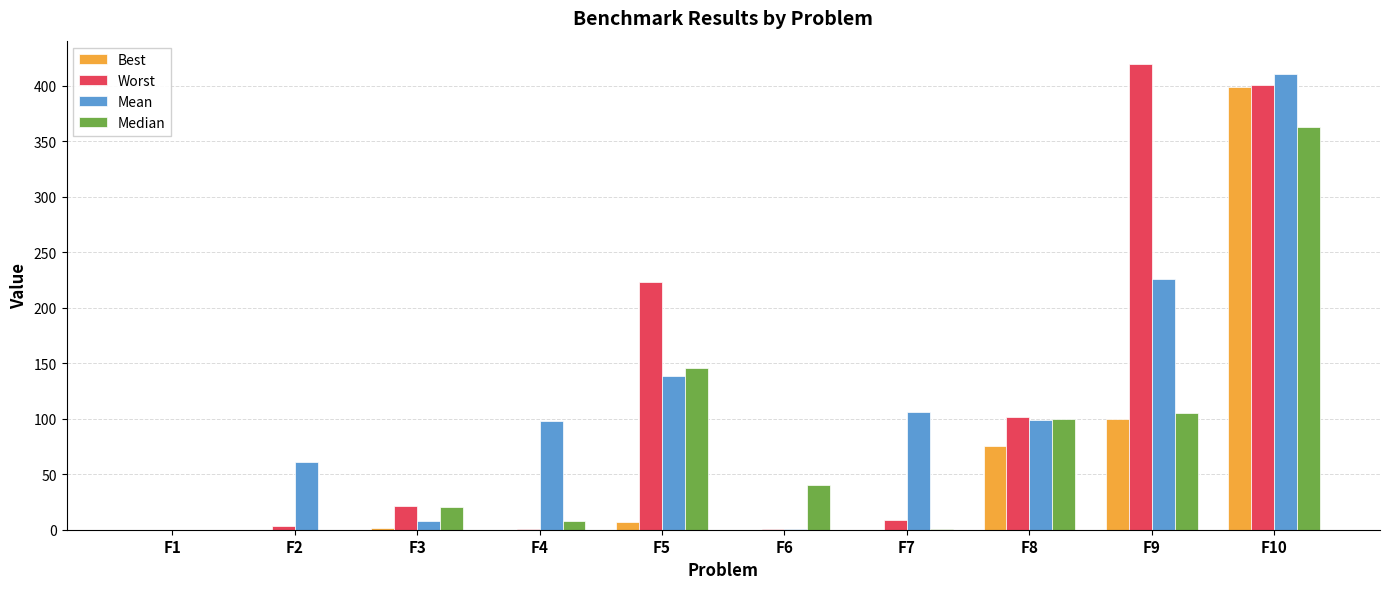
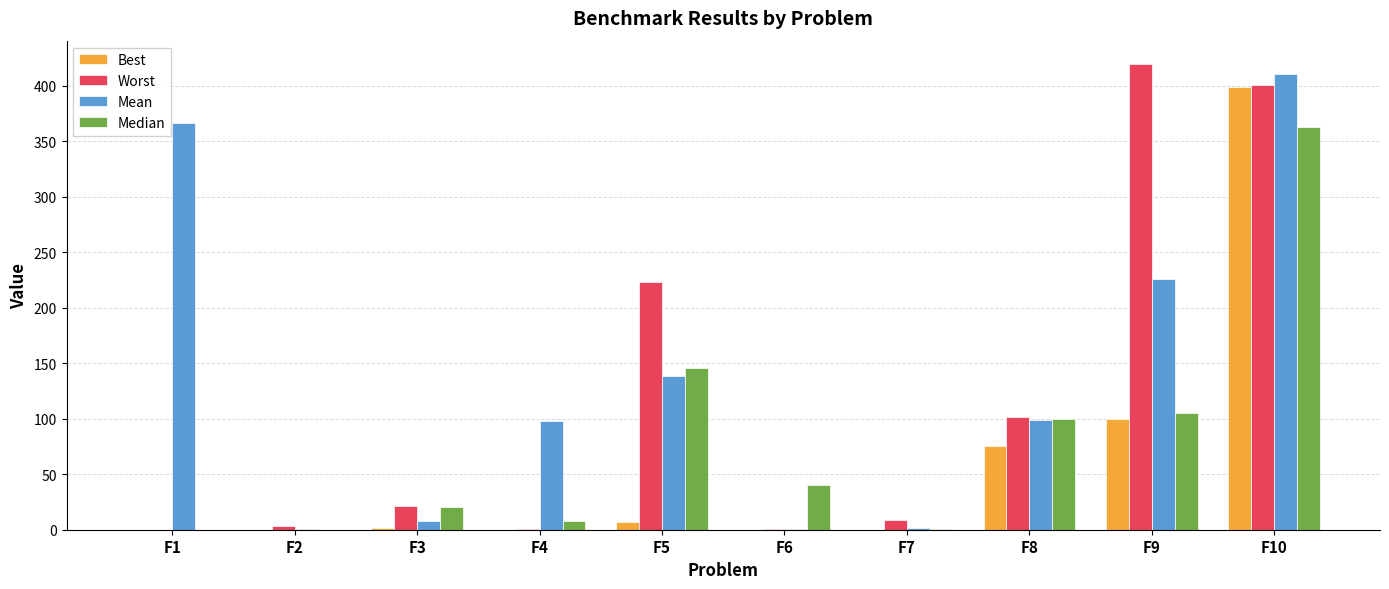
  {
    "Best": {
      "F1": 0,
      "F5": 7,
      "F8": 75,
      "F9": 100,
      "F10": 399
    },
    "Worst": {
      "F1": 0,
      "F2": 3,
      "F3": 21,
      "F5": 223,
      "F7": 9,
      "F8": 101,
      "F9": 420,
      "F10": 400
    },
    "Mean": {
-     "F1": 0,
-     "F2": 61,
+     "F1": 367,
+     "F2": 0,
      "F3": 8,
      "F4": 98,
      "F5": 138,
-     "F7": 106,
+     "F7": 1,
      "F8": 99,
      "F9": 226,
      "F10": 411
    },
    "Median": {
      "F1": 0,
      "F3": 20,
      "F4": 8,
      "F5": 146,
      "F6": 41,
      "F8": 100,
      "F9": 105,
      "F10": 363
    }
  }
